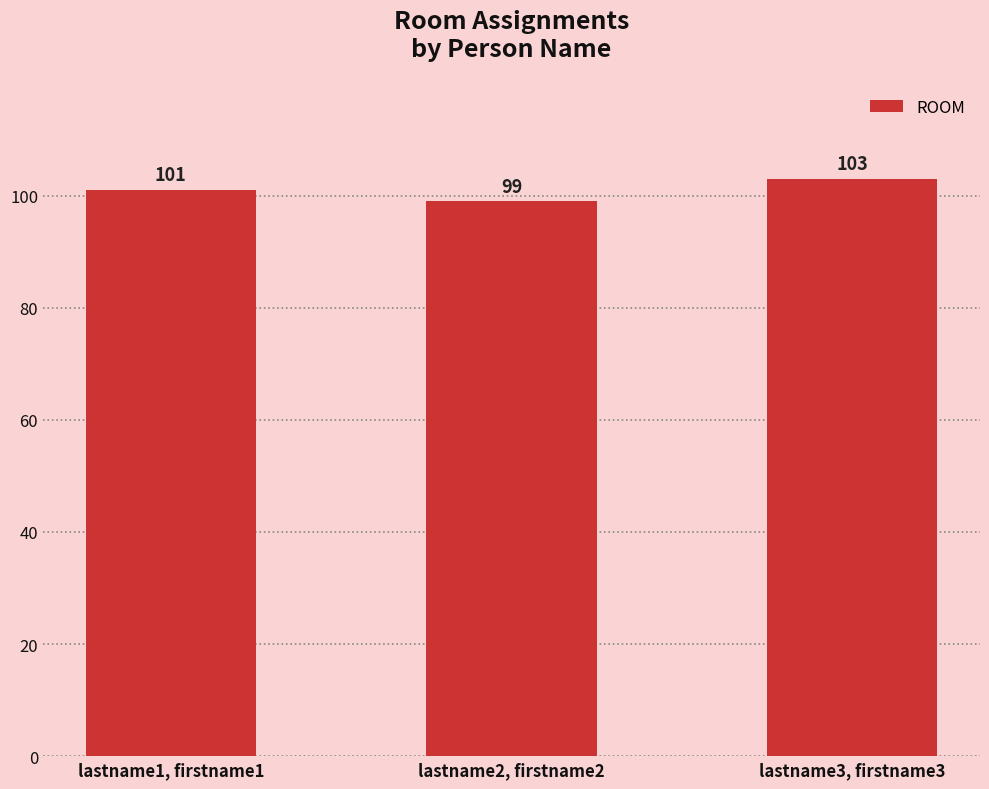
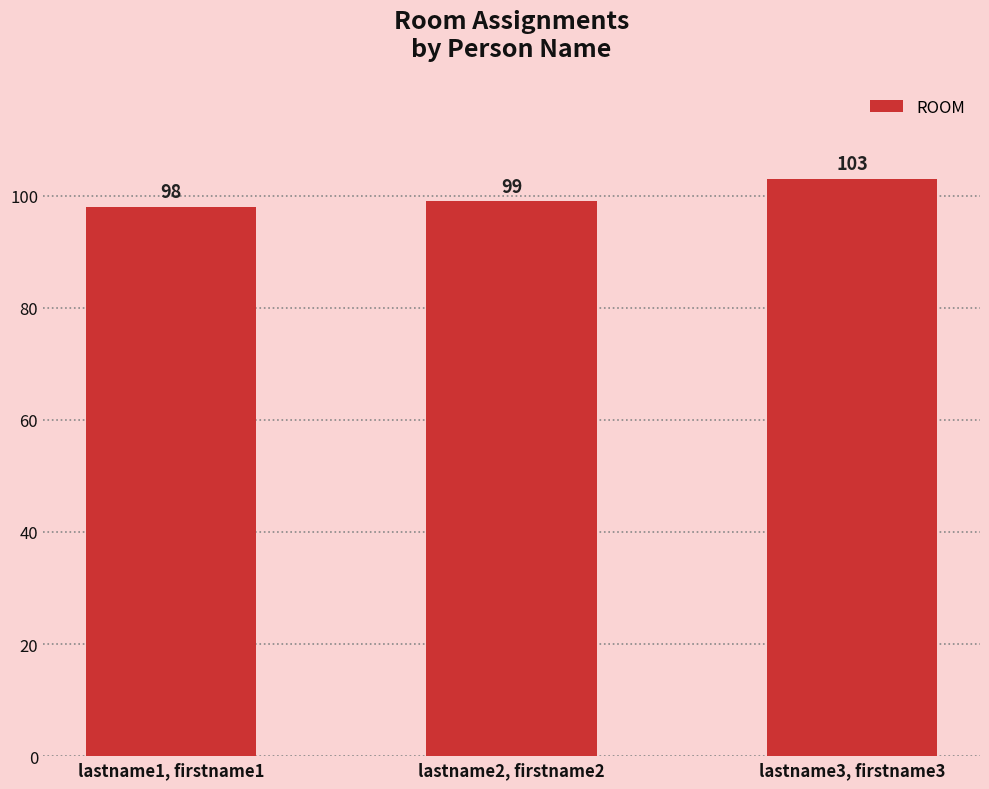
  {
-   "lastname1, firstname1": 101,
+   "lastname1, firstname1": 98,
    "lastname2, firstname2": 99,
    "lastname3, firstname3": 103
  }
